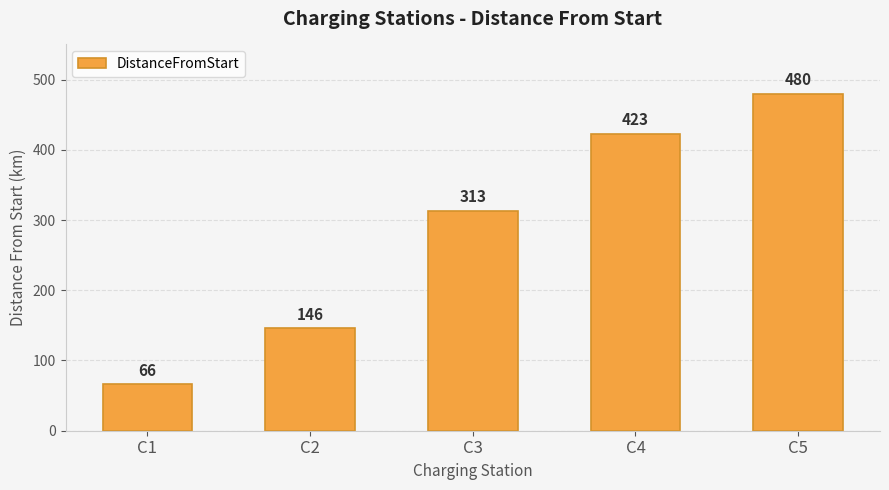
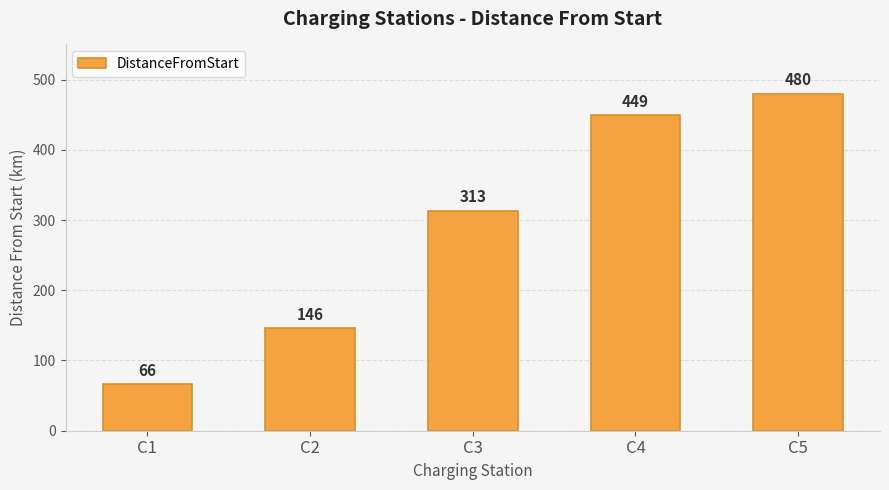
  {
    "C1": 66,
    "C2": 146,
    "C3": 313,
-   "C4": 423,
+   "C4": 449,
    "C5": 480
  }
